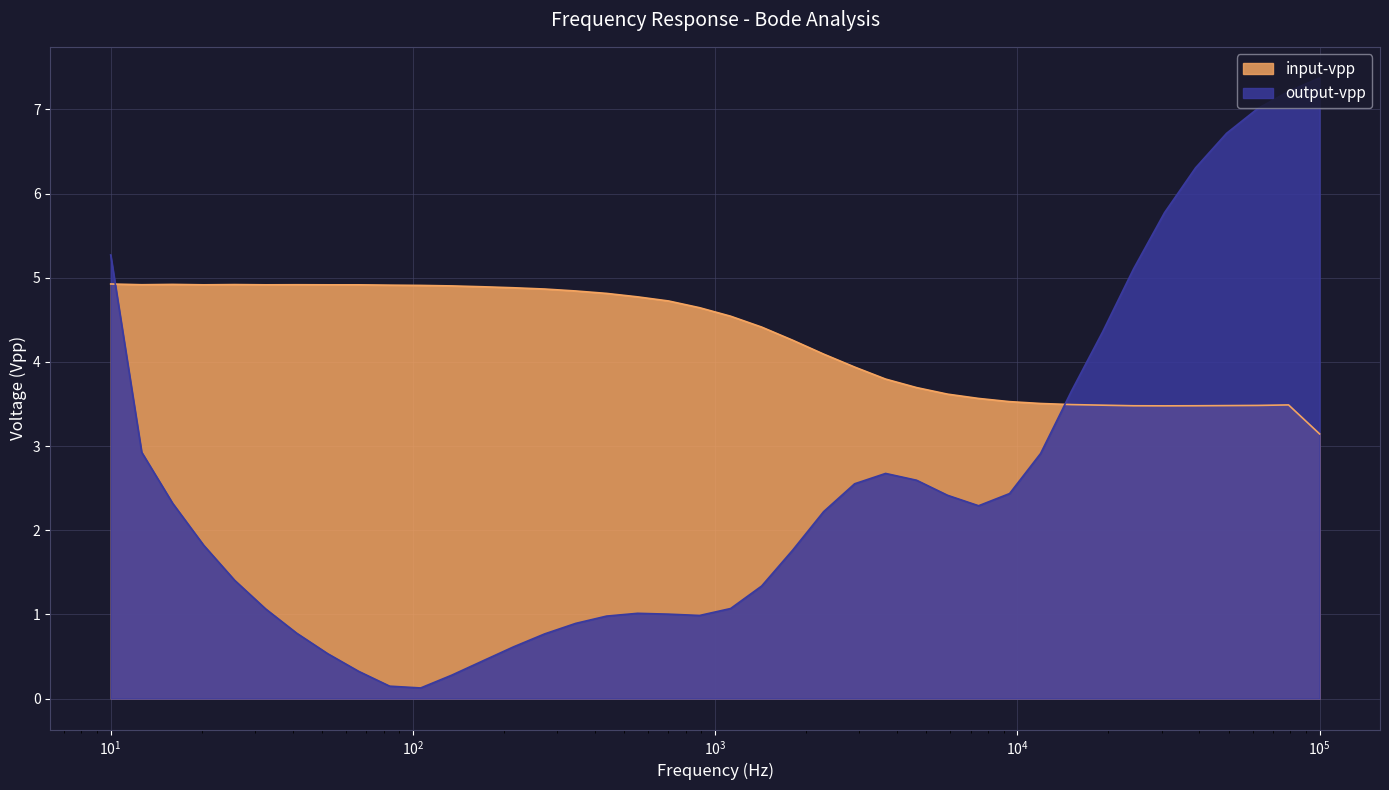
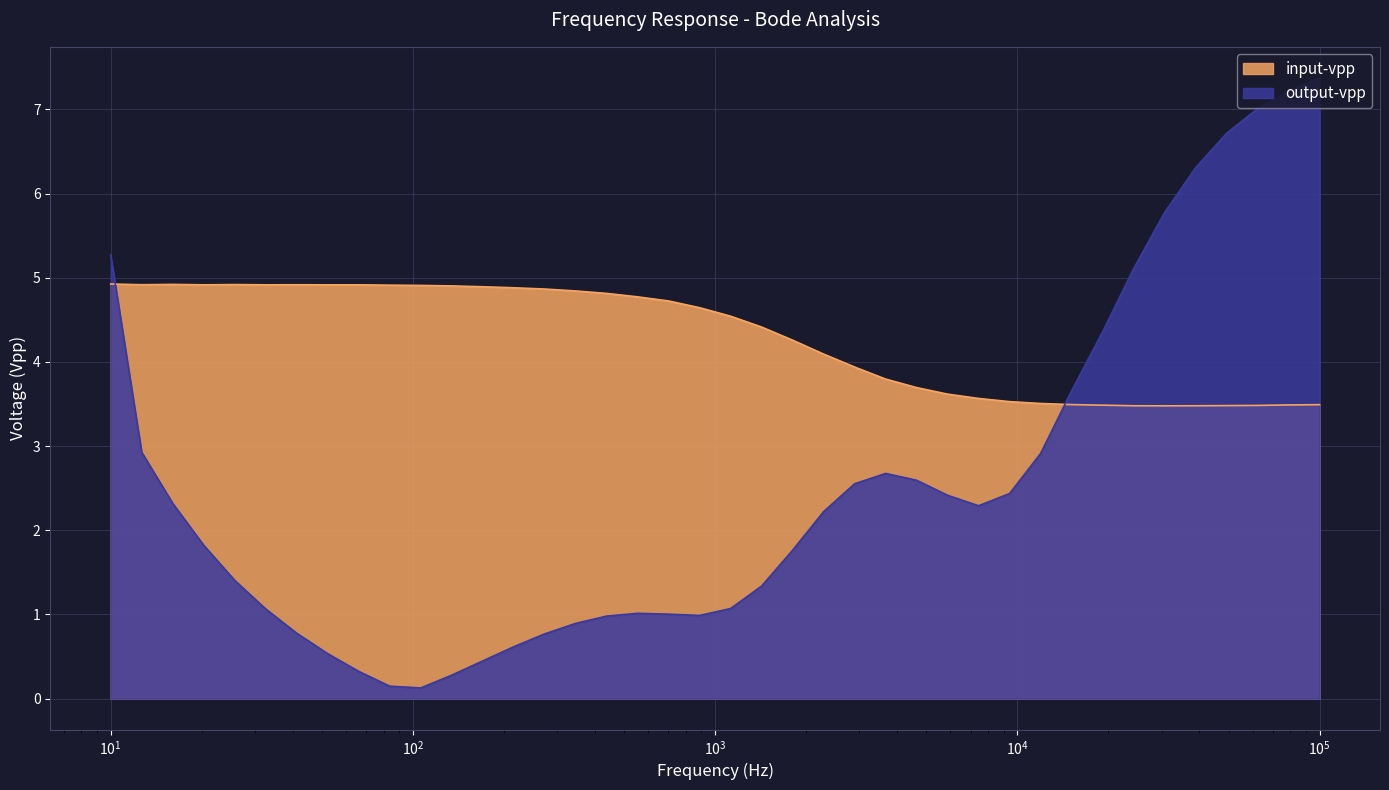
  {
    "input-vpp": {
      "10^1": 4.9,
-     "10^5": 3.1
+     "10^5": 3.5
    },
    "output-vpp": {
      "10^1": 5.3
    }
  }
